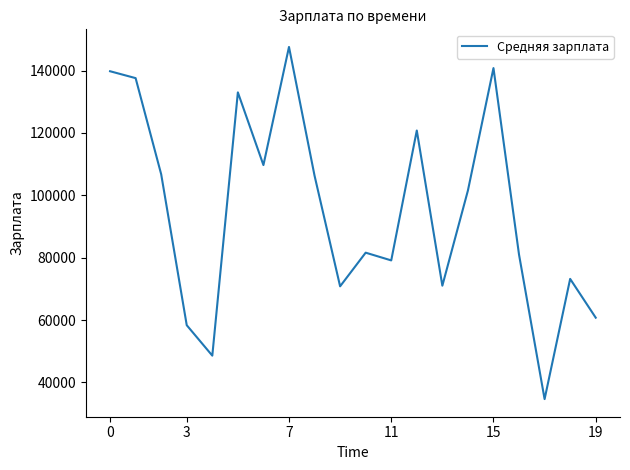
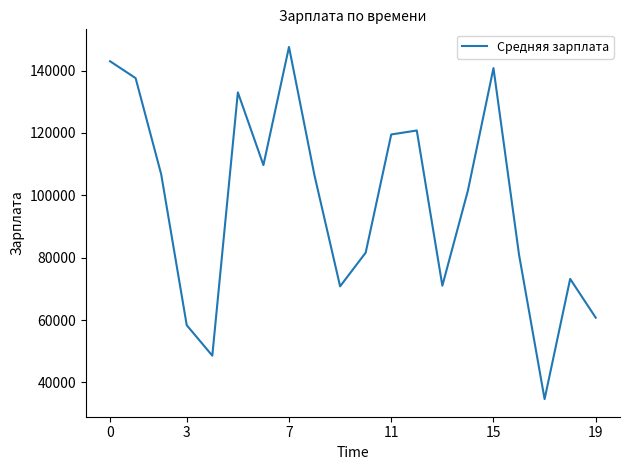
  {
-   "0": 140000,
+   "0": 143000,
    "3": 58000,
    "7": 148000,
-   "11": 79000,
+   "11": 120000,
    "15": 141000,
    "19": 61000
  }
